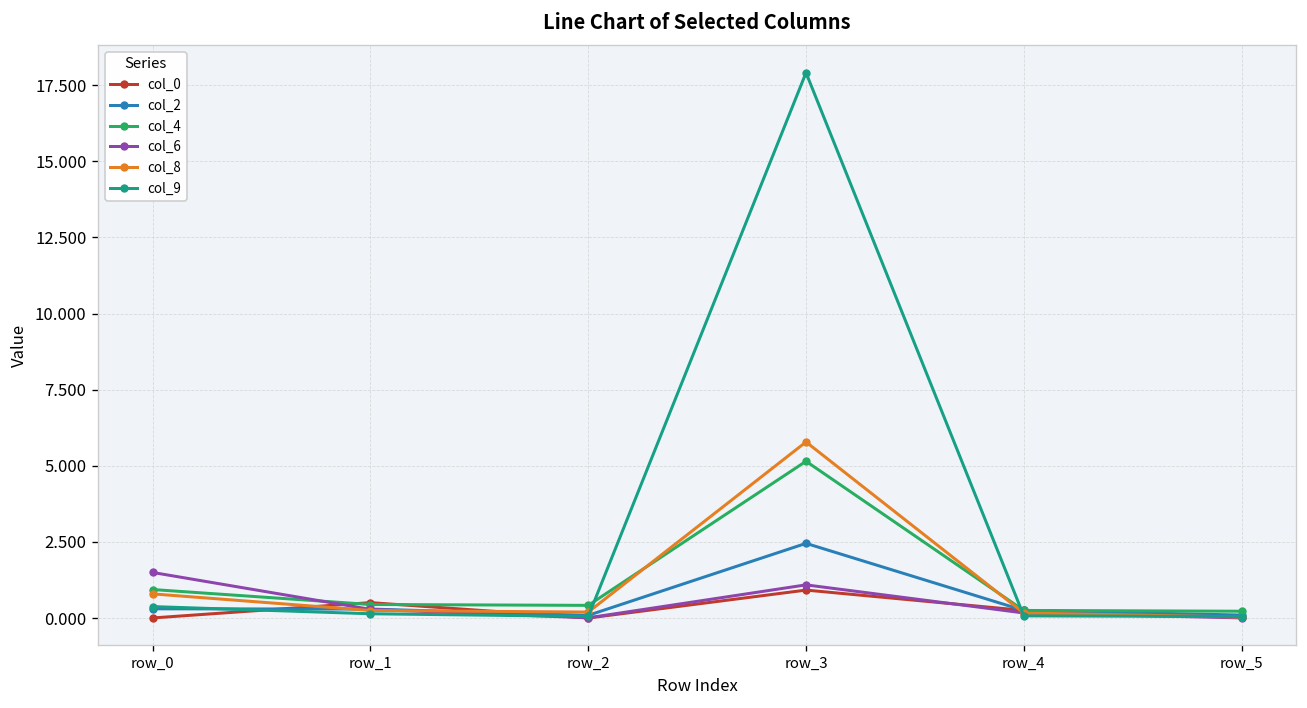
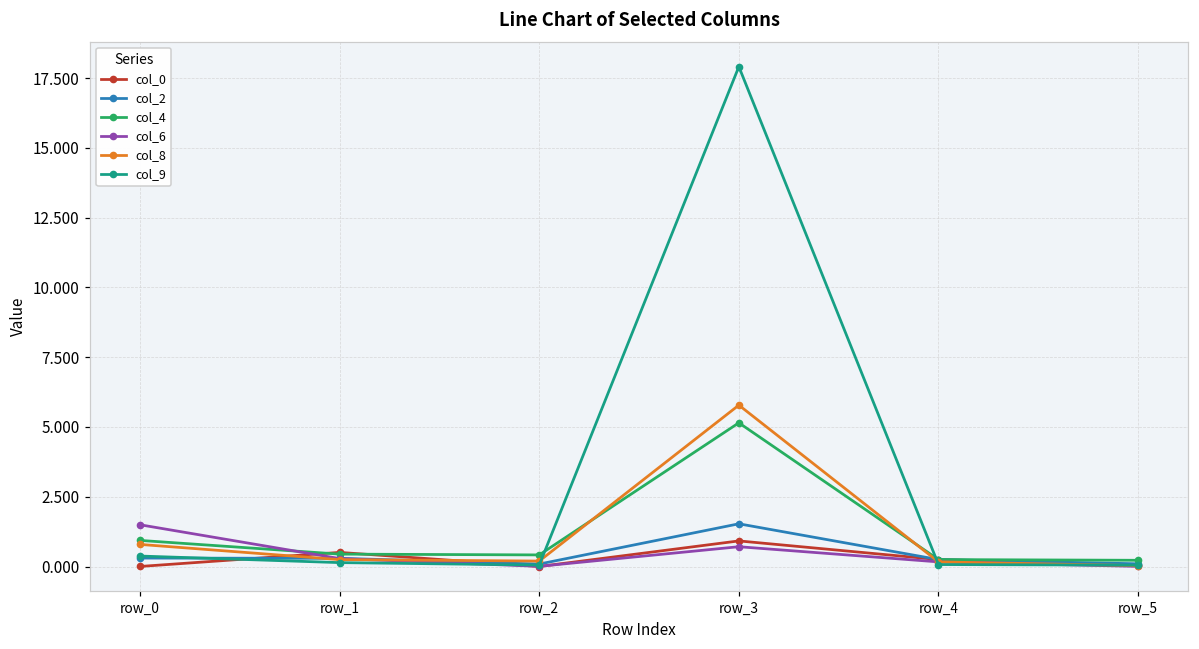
  {
    "col_0": {
      "row_0": 0.0,
      "row_3": 0.9
    },
    "col_2": {
-     "row_3": 2.5
+     "row_3": 1.5
    },
    "col_6": {
      "row_0": 1.5,
-     "row_3": 1.1
+     "row_3": 0.7
    },
    "col_8": {
      "row_0": 0.8,
      "row_2": 0.2,
      "row_3": 5.8
    }
  }
